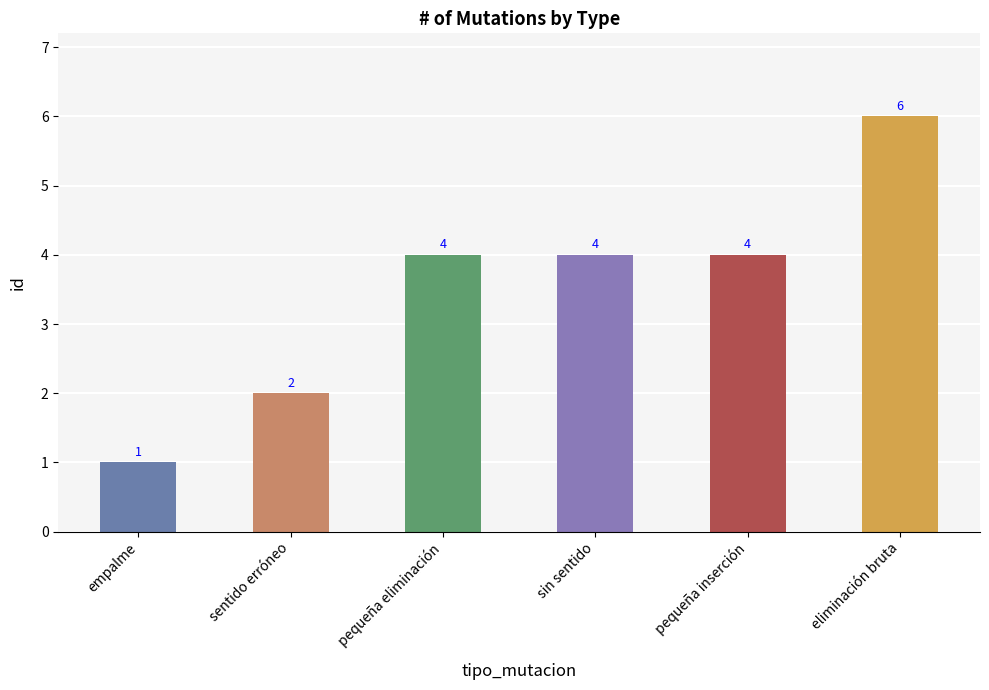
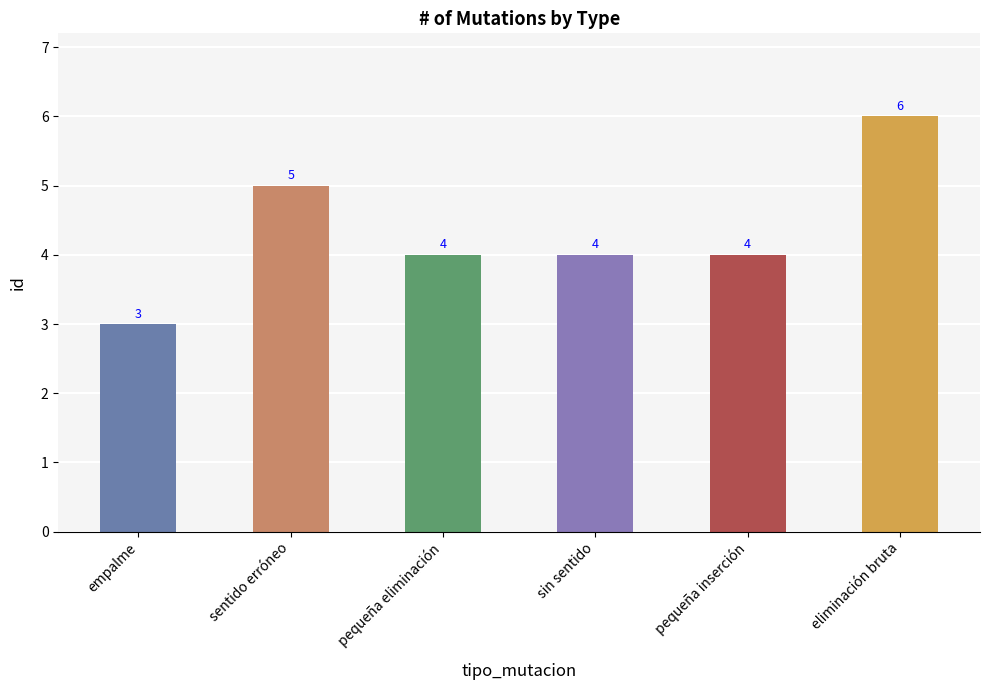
  {
-   "empalme": 1,
-   "sentido erróneo": 2,
+   "empalme": 3,
+   "sentido erróneo": 5,
    "pequeña eliminación": 4,
    "sin sentido": 4,
    "pequeña inserción": 4,
    "eliminación bruta": 6
  }
